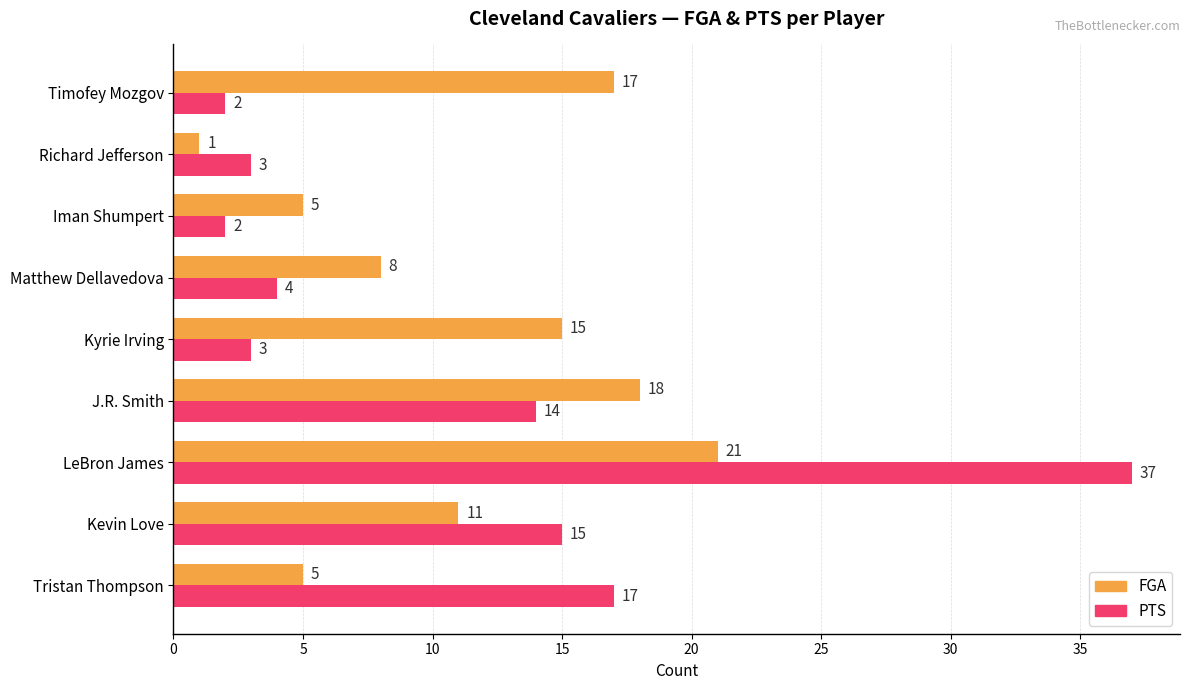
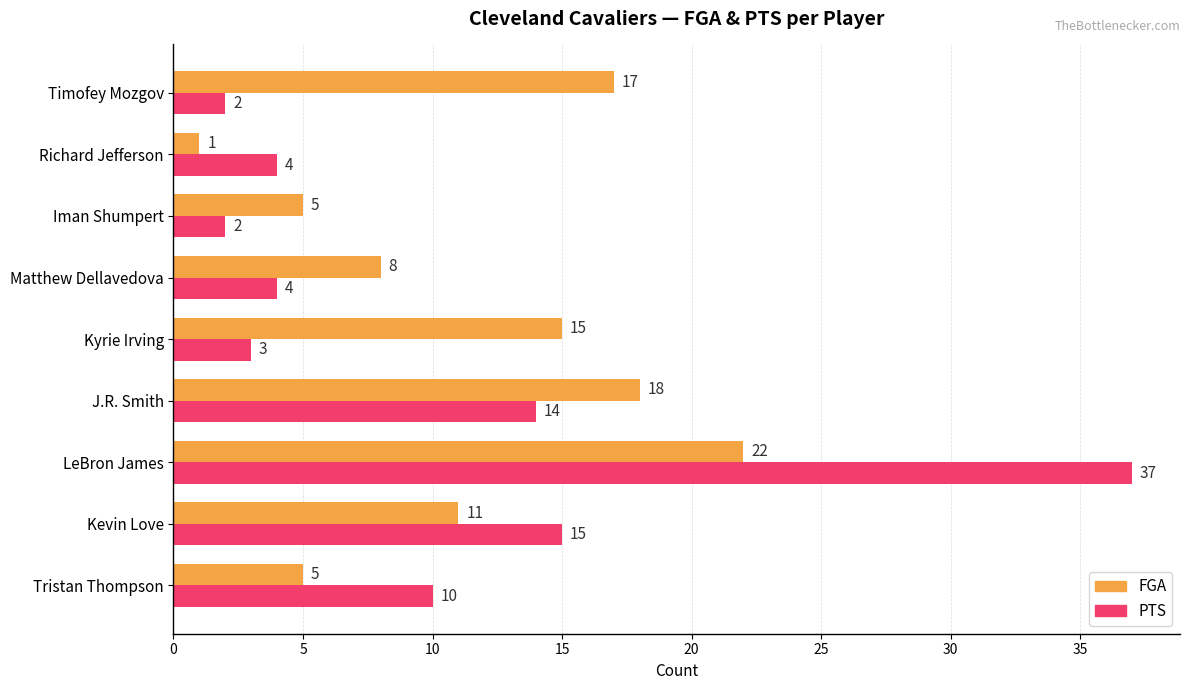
  {
    "FGA": {
      "Timofey Mozgov": 17,
      "Richard Jefferson": 1,
      "Iman Shumpert": 5,
      "Matthew Dellavedova": 8,
      "Kyrie Irving": 15,
      "J.R. Smith": 18,
-     "LeBron James": 21,
+     "LeBron James": 22,
      "Kevin Love": 11,
      "Tristan Thompson": 5
    },
    "PTS": {
      "Timofey Mozgov": 2,
-     "Richard Jefferson": 3,
+     "Richard Jefferson": 4,
      "Iman Shumpert": 2,
      "Matthew Dellavedova": 4,
      "Kyrie Irving": 3,
      "J.R. Smith": 14,
      "LeBron James": 37,
      "Kevin Love": 15,
-     "Tristan Thompson": 17
+     "Tristan Thompson": 10
    }
  }
